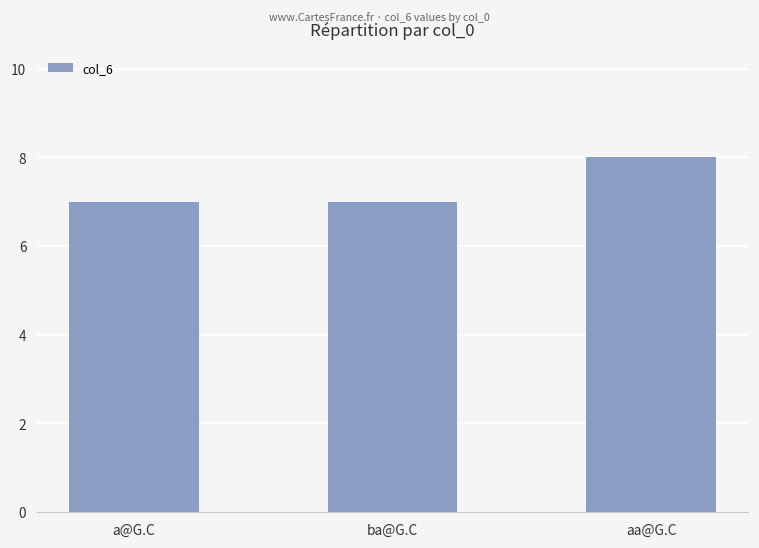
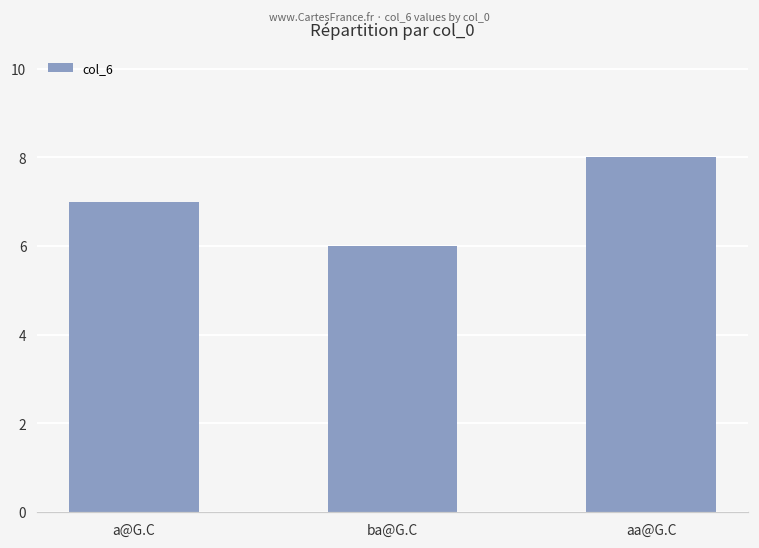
  {
    "a@G.C": 7,
-   "ba@G.C": 7,
+   "ba@G.C": 6,
    "aa@G.C": 8
  }
